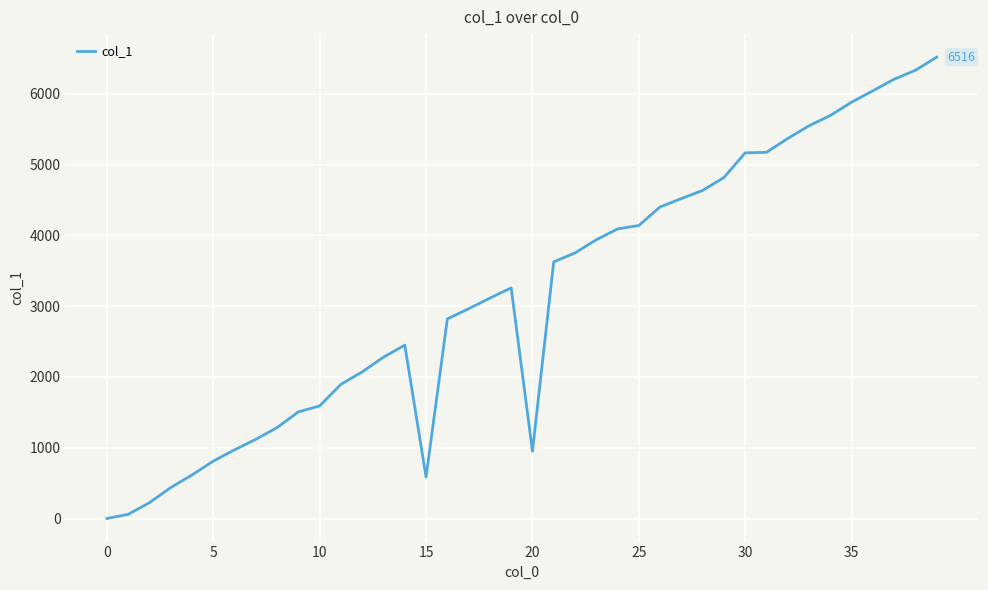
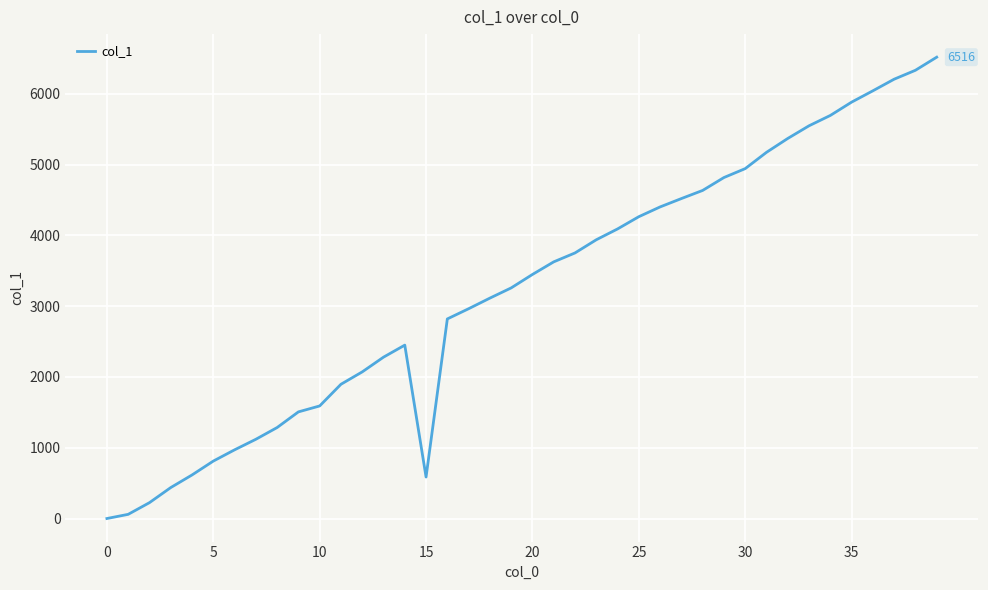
  {
    "0": 0,
    "5": 800,
    "10": 1600,
    "15": 600,
-   "20": 1000,
-   "25": 4100,
-   "30": 5200,
+   "20": 3400,
+   "25": 4300,
+   "30": 4900,
    "35": 5900
  }
